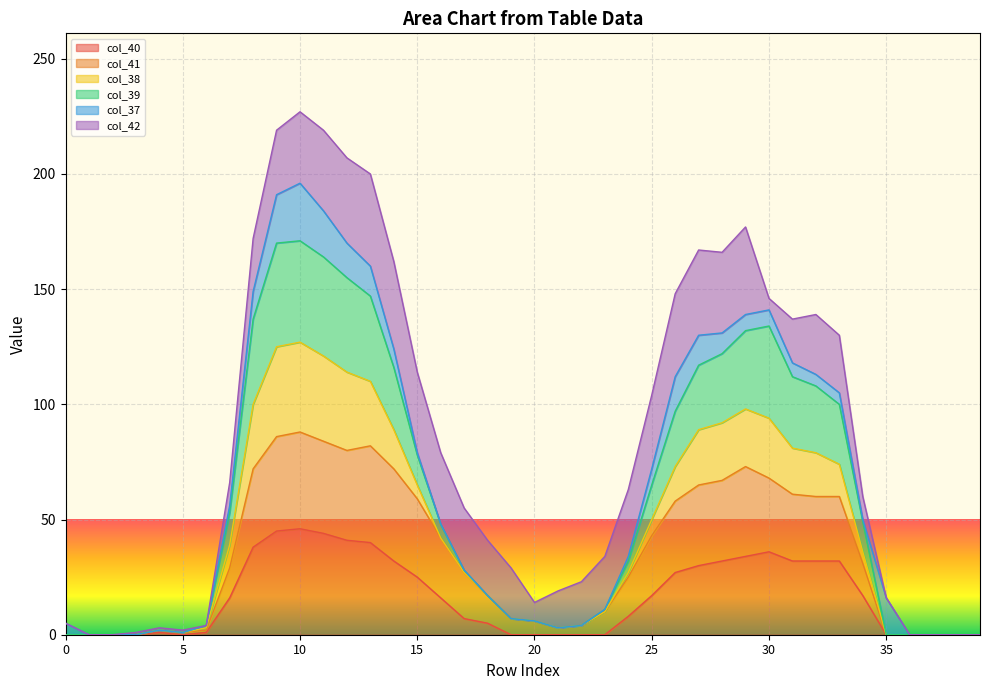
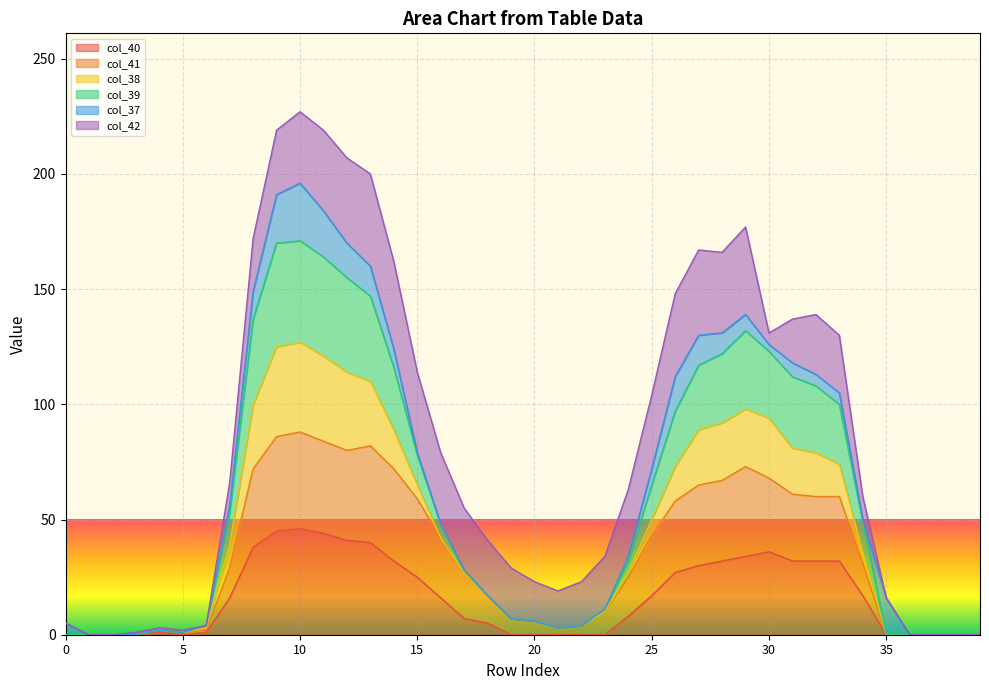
  {
    "col_38": {
      "10": 39,
      "15": 6,
      "25": 7,
      "30": 26
    },
    "col_39": {
      "10": 44,
      "25": 15,
-     "30": 40
+     "30": 29
    },
    "col_37": {
      "10": 25,
      "25": 7,
-     "30": 7
+     "30": 3
    },
    "col_42": {
      "10": 31,
      "15": 35,
-     "20": 8,
+     "20": 17,
      "25": 32,
      "30": 5
    }
  }
